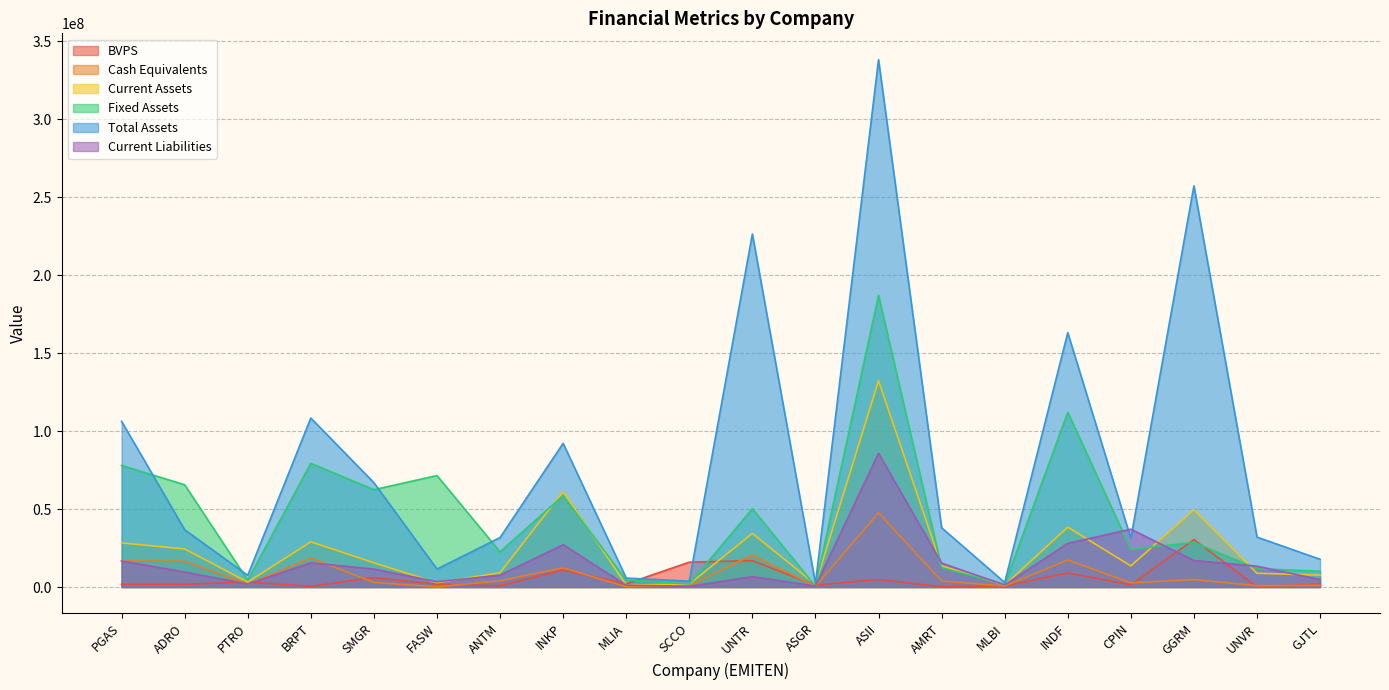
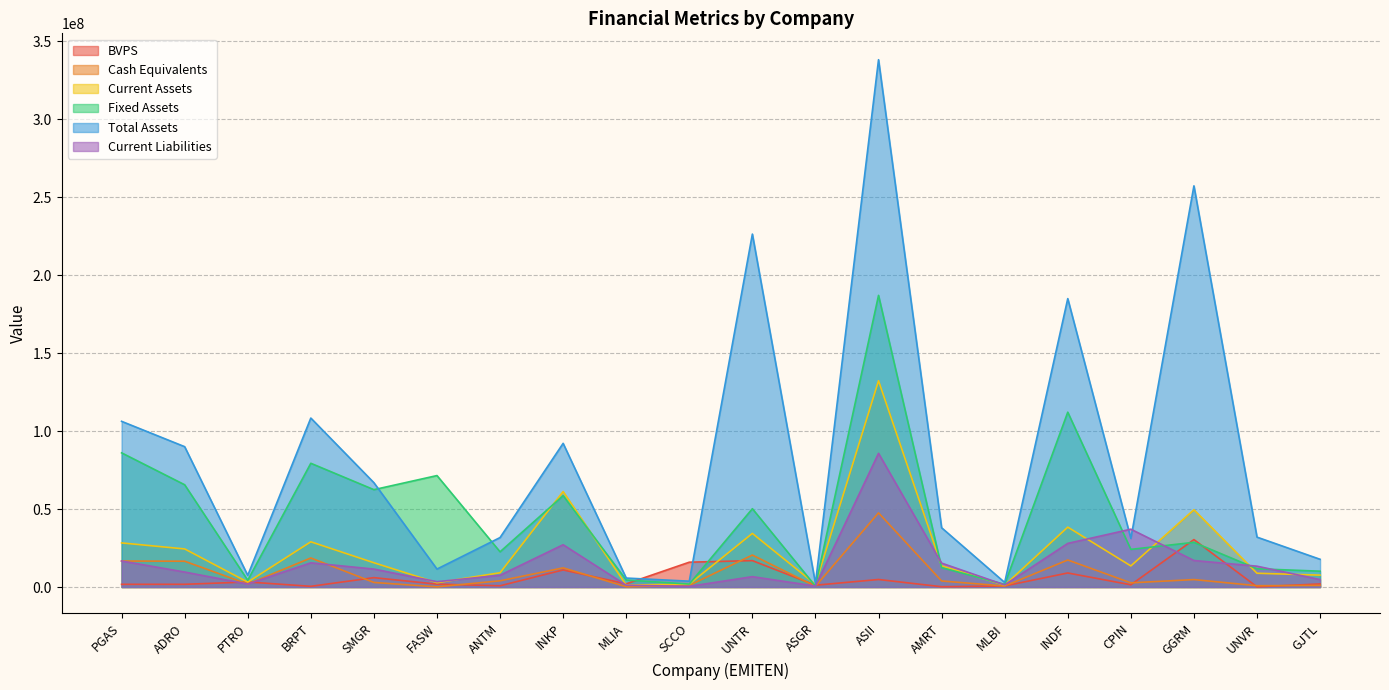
  {
    "Current Assets": {
      "PGAS": 28000000,
      "ADRO": 24000000,
      "BRPT": 29000000,
      "SMGR": 16000000,
      "INKP": 61000000,
      "UNTR": 34000000,
      "ASII": 132000000,
      "INDF": 38000000,
      "CPIN": 14000000,
      "GGRM": 50000000,
      "UNVR": 9000000,
      "GJTL": 8000000
    },
    "Fixed Assets": {
-     "PGAS": 78000000,
+     "PGAS": 86000000,
      "ADRO": 66000000,
      "BRPT": 79000000,
      "SMGR": 62000000,
      "FASW": 71000000,
      "ANTM": 23000000,
      "INKP": 59000000,
      "UNTR": 50000000,
      "ASII": 187000000,
      "INDF": 112000000,
      "CPIN": 24000000,
      "GGRM": 29000000,
      "UNVR": 12000000,
      "GJTL": 10000000
    },
    "Total Assets": {
      "PGAS": 106000000,
-     "ADRO": 37000000,
+     "ADRO": 90000000,
      "PTRO": 7000000,
      "BRPT": 108000000,
      "SMGR": 67000000,
      "FASW": 12000000,
      "ANTM": 32000000,
      "INKP": 92000000,
      "SCCO": 4000000,
      "UNTR": 226000000,
      "ASII": 338000000,
      "AMRT": 38000000,
-     "INDF": 163000000,
+     "INDF": 185000000,
      "CPIN": 31000000,
      "GGRM": 257000000,
      "UNVR": 32000000,
      "GJTL": 18000000
    },
    "Current Liabilities": {
      "ADRO": 10000000,
      "BRPT": 16000000,
      "SMGR": 12000000,
      "INKP": 27000000,
      "UNTR": 7000000,
      "ASII": 86000000,
      "AMRT": 15000000,
      "INDF": 28000000,
      "CPIN": 37000000,
      "GGRM": 17000000,
      "UNVR": 13000000,
      "GJTL": 5000000
    }
  }
